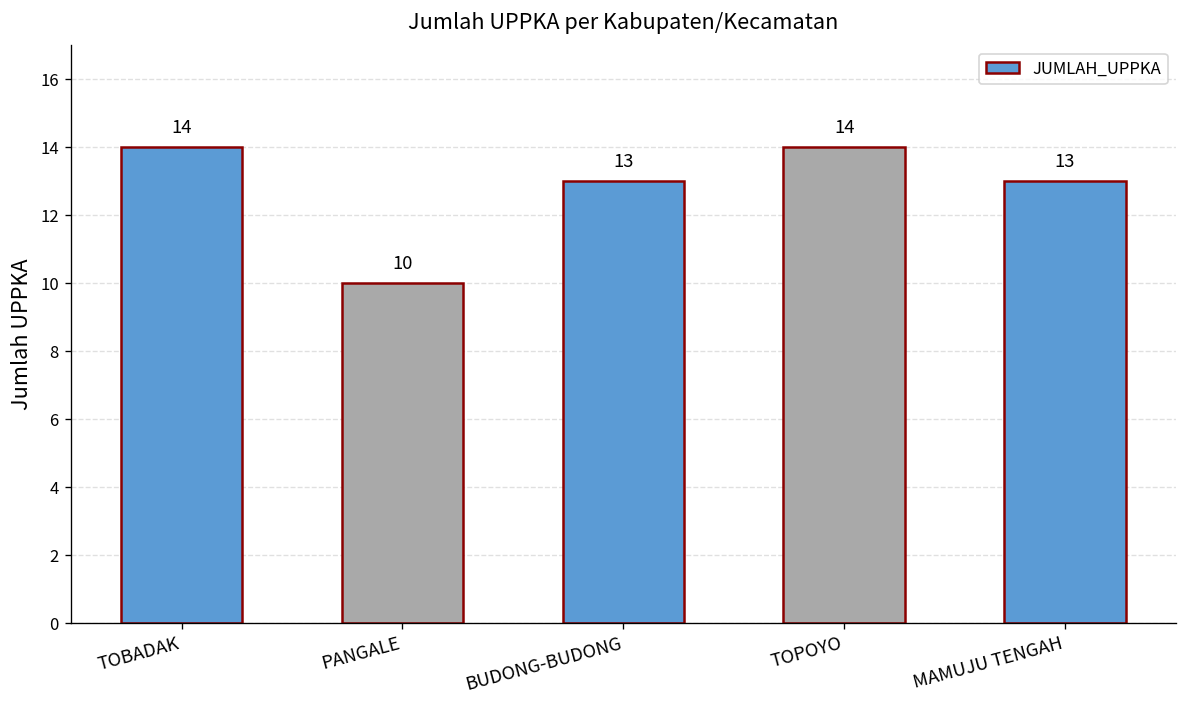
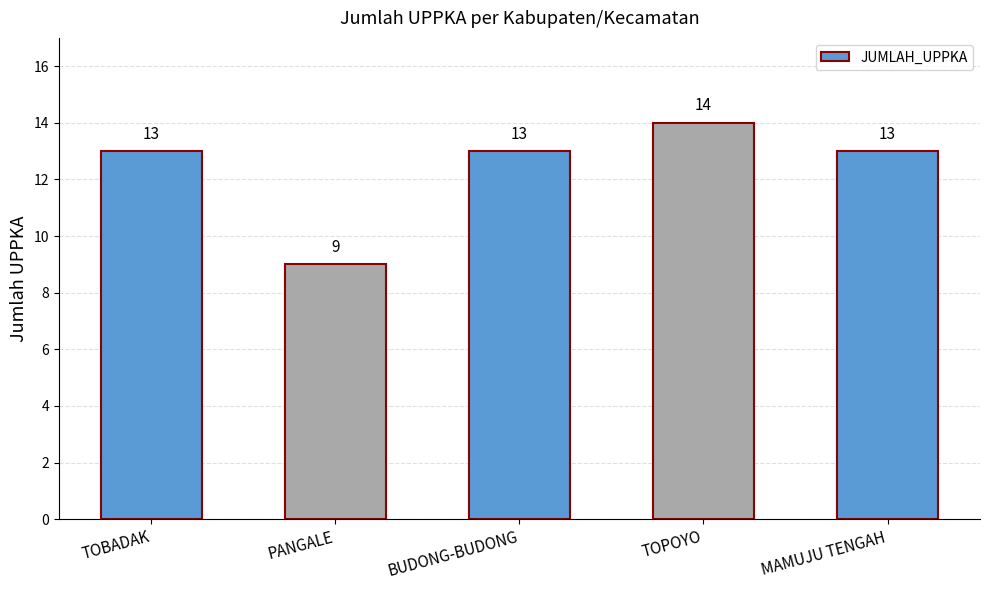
  {
-   "TOBADAK": 14,
-   "PANGALE": 10,
+   "TOBADAK": 13,
+   "PANGALE": 9,
    "BUDONG-BUDONG": 13,
    "TOPOYO": 14,
    "MAMUJU TENGAH": 13
  }
